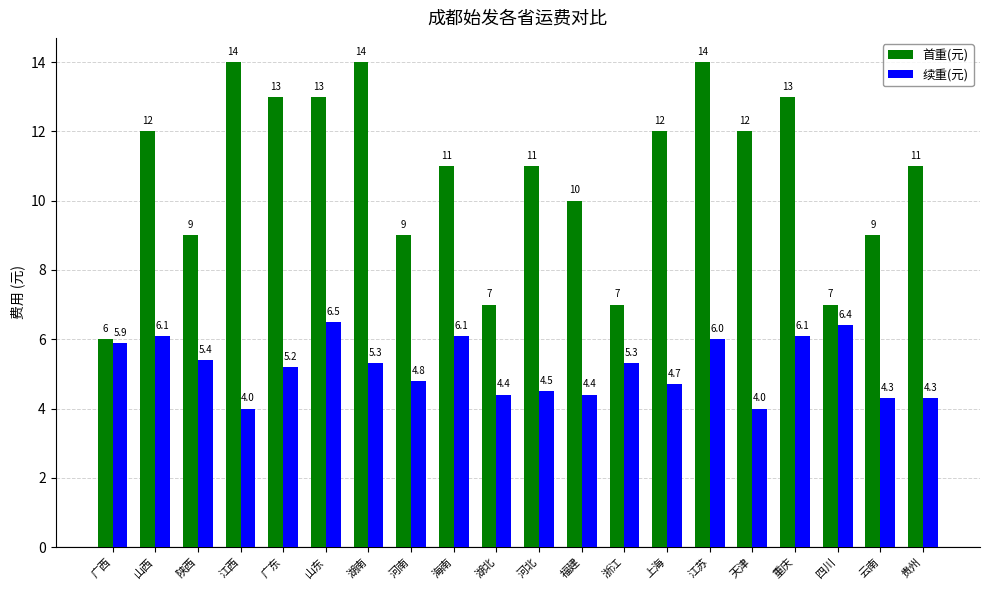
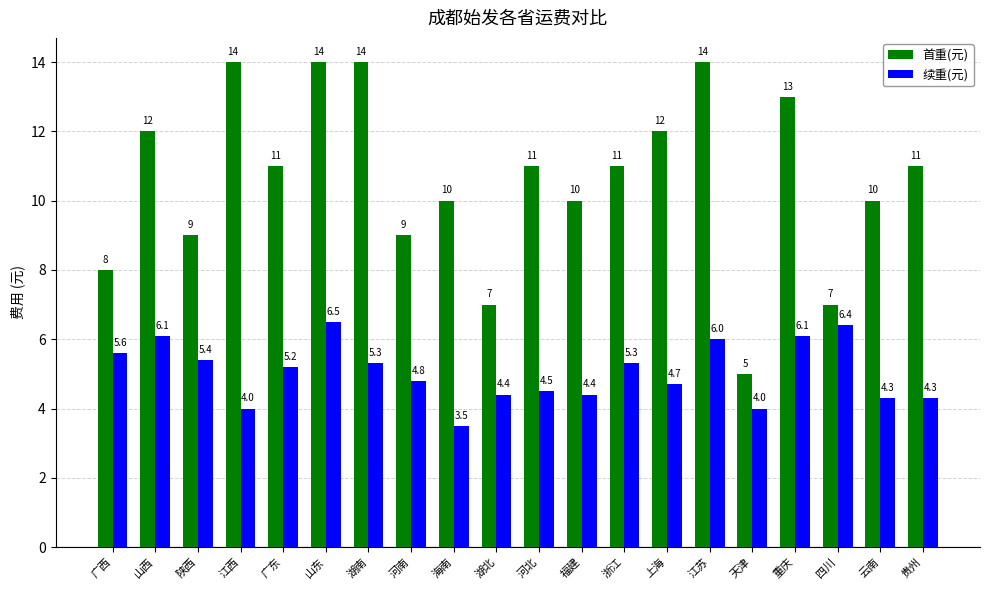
  {
    "首重(元)": {
-     "广西": 6,
+     "广西": 8,
      "山西": 12,
      "陕西": 9,
      "江西": 14,
-     "广东": 13,
-     "山东": 13,
+     "广东": 11,
+     "山东": 14,
      "湖南": 14,
      "河南": 9,
-     "海南": 11,
+     "海南": 10,
      "湖北": 7,
      "河北": 11,
      "福建": 10,
-     "浙江": 7,
+     "浙江": 11,
      "上海": 12,
      "江苏": 14,
-     "天津": 12,
+     "天津": 5,
      "重庆": 13,
      "四川": 7,
-     "云南": 9,
+     "云南": 10,
      "贵州": 11
    },
    "续重(元)": {
-     "广西": 5.9,
+     "广西": 5.6,
      "山西": 6.1,
      "陕西": 5.4,
      "江西": 4.0,
      "广东": 5.2,
      "山东": 6.5,
      "湖南": 5.3,
      "河南": 4.8,
-     "海南": 6.1,
+     "海南": 3.5,
      "湖北": 4.4,
      "河北": 4.5,
      "福建": 4.4,
      "浙江": 5.3,
      "上海": 4.7,
      "江苏": 6.0,
      "天津": 4.0,
      "重庆": 6.1,
      "四川": 6.4,
      "云南": 4.3,
      "贵州": 4.3
    }
  }
